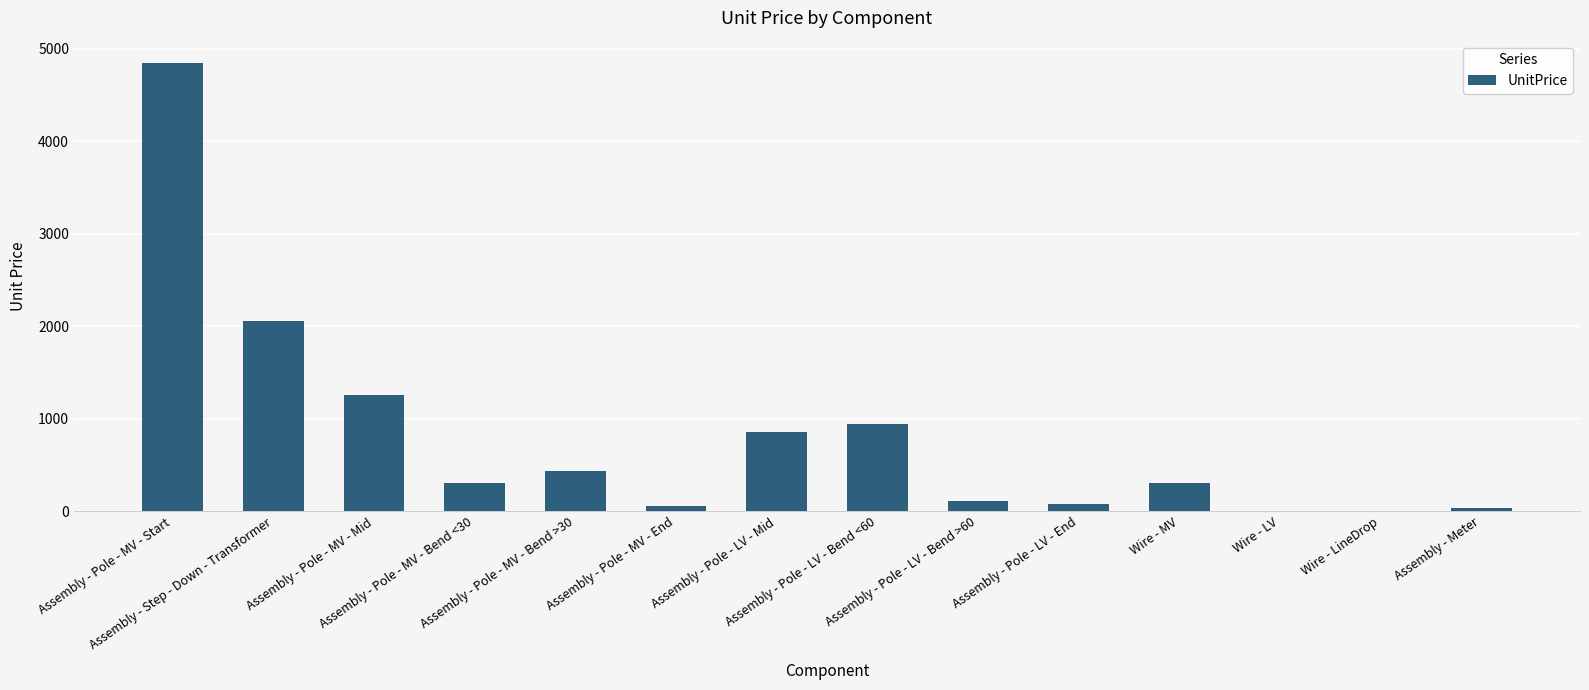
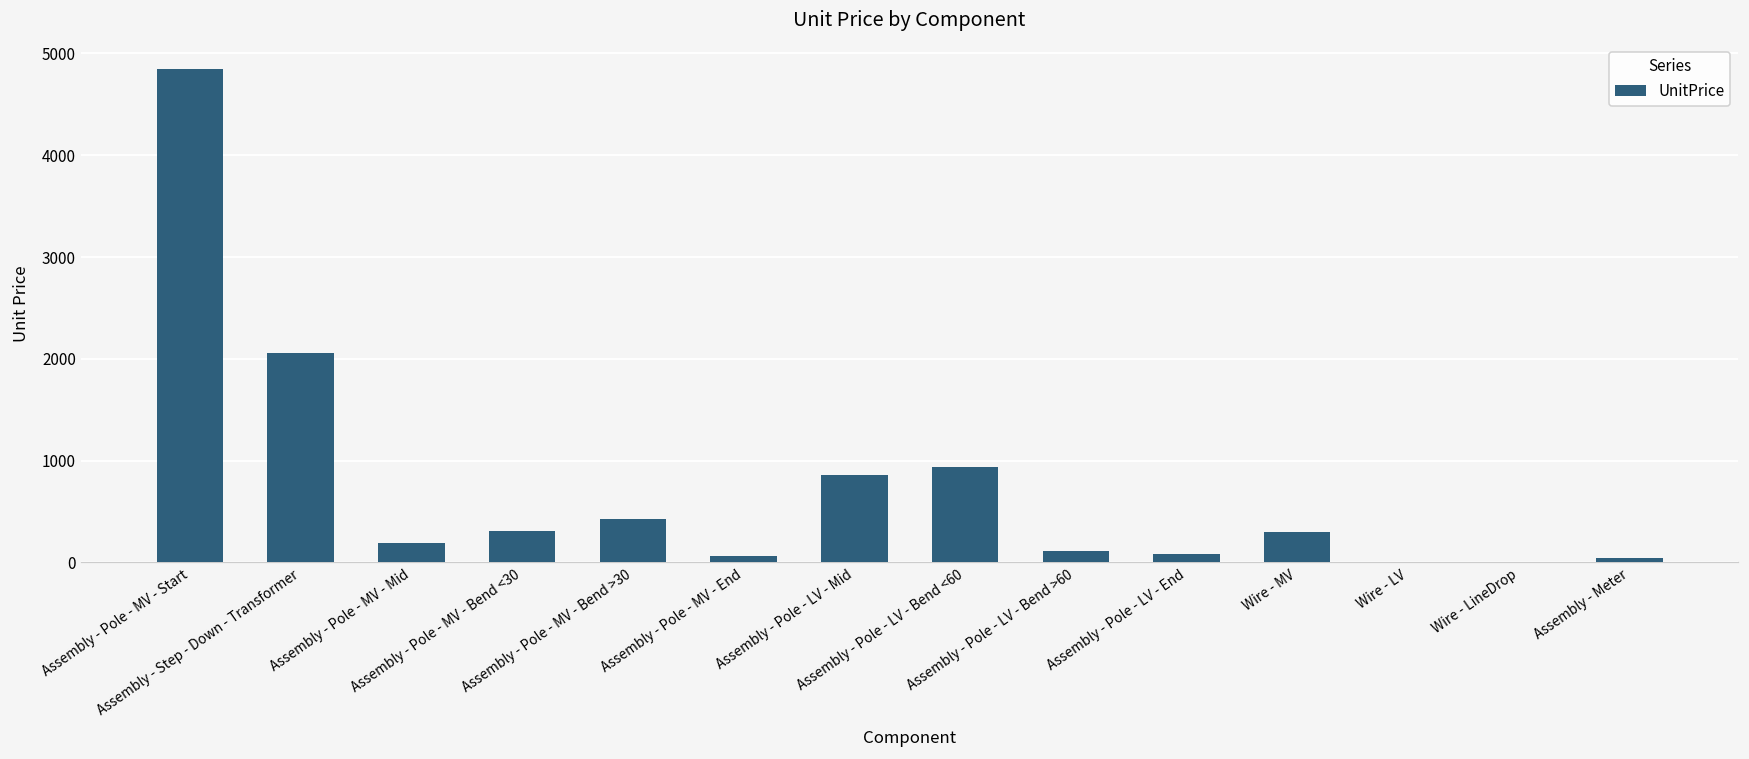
  {
    "Assembly - Pole - MV - Start": 4800,
    "Assembly - Step - Down - Transformer": 2100,
-   "Assembly - Pole - MV - Mid": 1300,
+   "Assembly - Pole - MV - Mid": 200,
    "Assembly - Pole - MV - Bend <30": 300,
    "Assembly - Pole - MV - Bend >30": 400,
    "Assembly - Pole - MV - End": 100,
    "Assembly - Pole - LV - Mid": 900,
    "Assembly - Pole - LV - Bend <60": 900,
    "Assembly - Pole - LV - Bend >60": 100,
    "Assembly - Pole - LV - End": 100,
    "Wire - MV": 300,
    "Assembly - Meter": 0
  }
